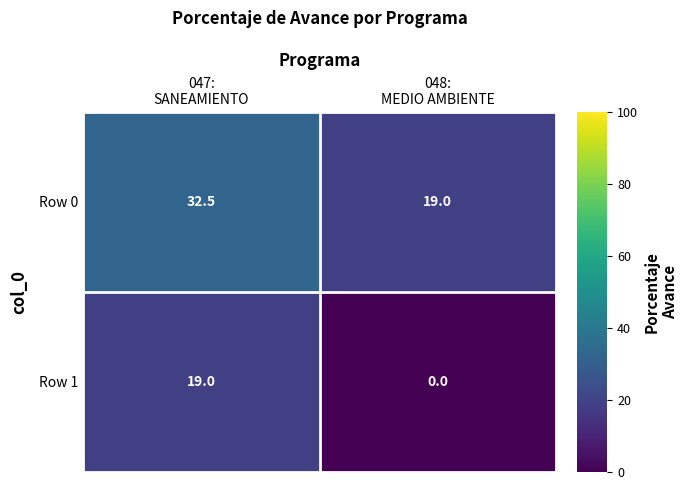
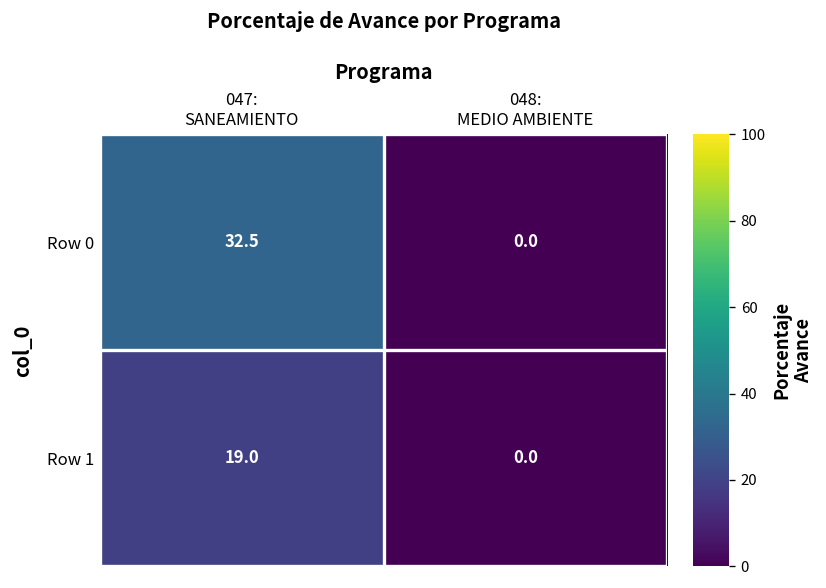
  {
    "Row 0": {
      "047: SANEAMIENTO": 32.5,
-     "048: MEDIO AMBIENTE": 19.0
+     "048: MEDIO AMBIENTE": 0.0
    },
    "Row 1": {
      "047: SANEAMIENTO": 19.0,
      "048: MEDIO AMBIENTE": 0.0
    }
  }
